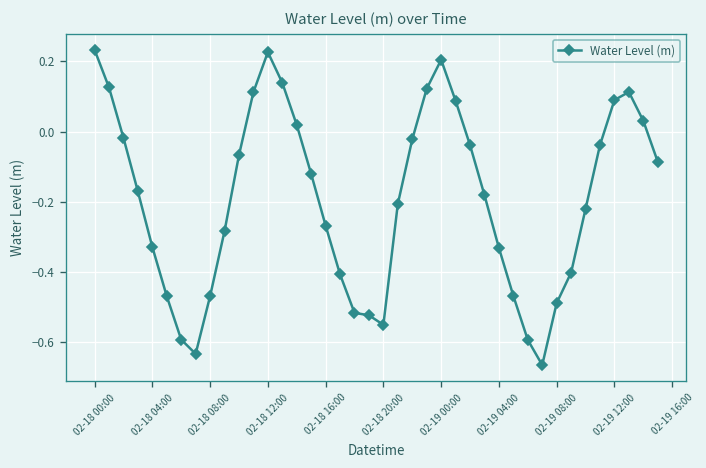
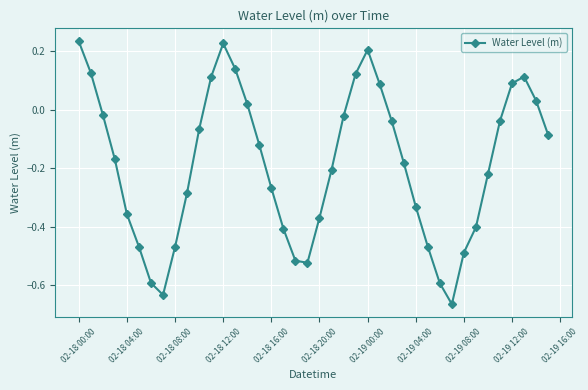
  {
    "02-18 00:00": 0.23,
-   "02-18 04:00": -0.33,
+   "02-18 04:00": -0.36,
    "02-18 08:00": -0.47,
    "02-18 12:00": 0.23,
    "02-18 16:00": -0.27,
-   "02-18 20:00": -0.55,
+   "02-18 20:00": -0.37,
    "02-19 00:00": 0.20,
    "02-19 04:00": -0.33,
    "02-19 08:00": -0.49,
    "02-19 12:00": 0.09
  }
